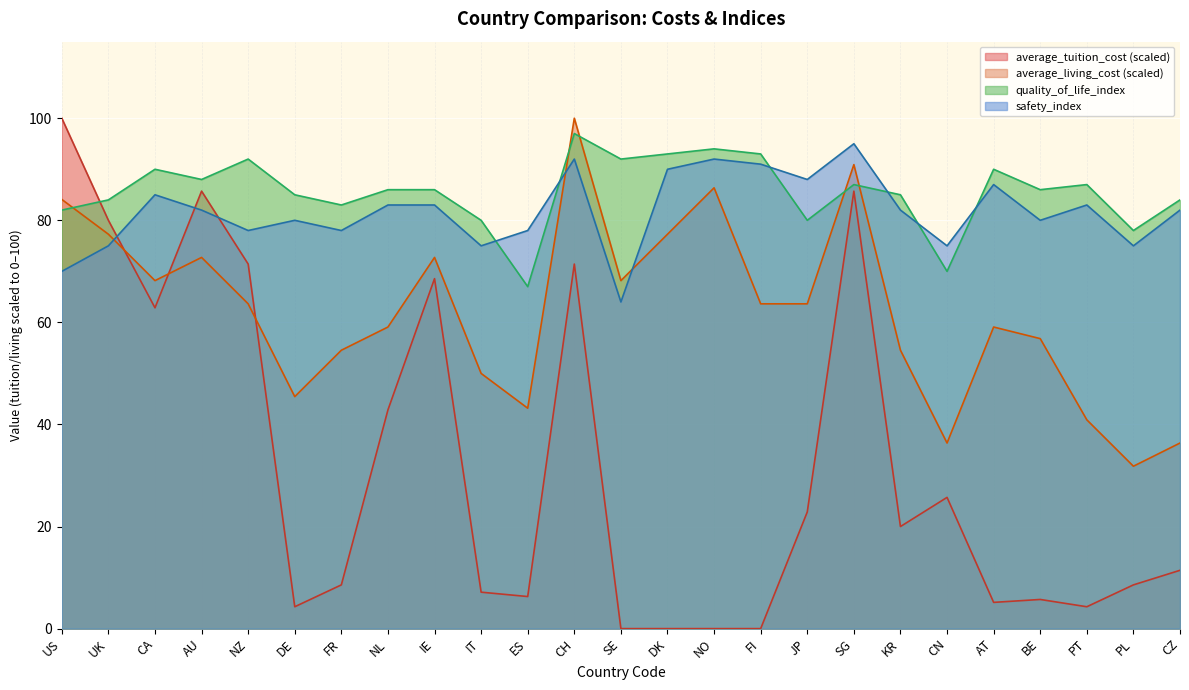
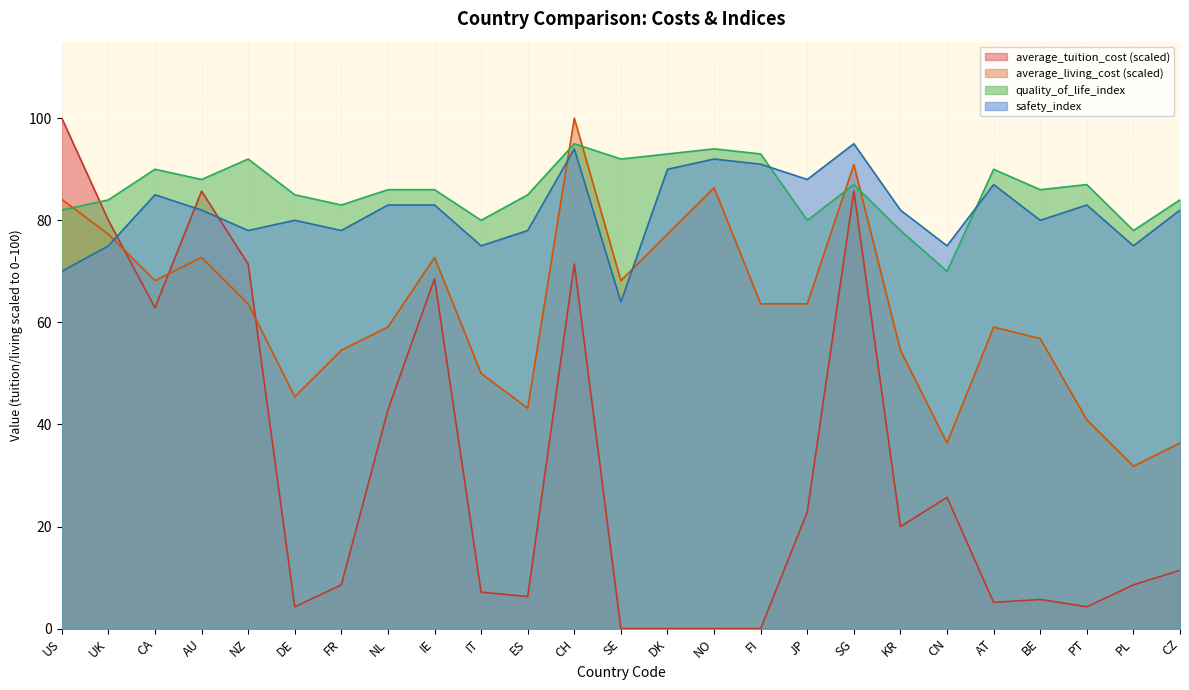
  {
    "quality_of_life_index": {
      "US": 82,
      "UK": 84,
      "CA": 90,
      "AU": 88,
      "NZ": 92,
      "DE": 85,
      "FR": 83,
      "NL": 86,
      "IE": 86,
      "IT": 80,
-     "ES": 67,
-     "CH": 97,
+     "ES": 85,
+     "CH": 95,
      "SE": 92,
      "DK": 93,
      "NO": 94,
      "FI": 93,
      "JP": 80,
      "SG": 87,
-     "KR": 85,
+     "KR": 78,
      "CN": 70,
      "AT": 90,
      "BE": 86,
      "PT": 87,
      "PL": 78,
      "CZ": 84
    },
    "safety_index": {
      "US": 70,
      "UK": 75,
      "CA": 85,
      "AU": 82,
      "NZ": 78,
      "DE": 80,
      "FR": 78,
      "NL": 83,
      "IE": 83,
      "IT": 75,
      "ES": 78,
-     "CH": 92,
+     "CH": 94,
      "SE": 64,
      "DK": 90,
      "NO": 92,
      "FI": 91,
      "JP": 88,
      "SG": 95,
      "KR": 82,
      "CN": 75,
      "AT": 87,
      "BE": 80,
      "PT": 83,
      "PL": 75,
      "CZ": 82
    }
  }
